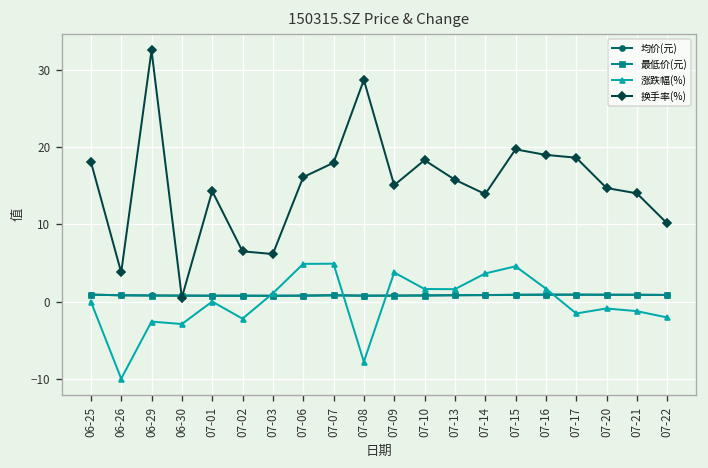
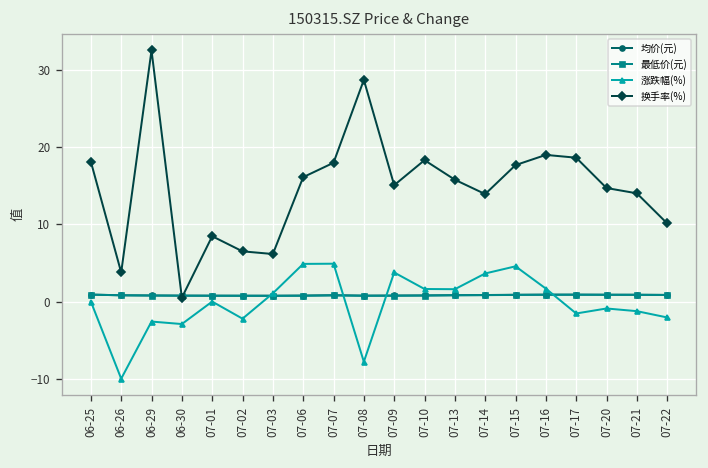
  {
    "换手率(%)": {
      "06-25": 18,
      "06-26": 4,
      "06-29": 32,
-     "07-01": 14,
+     "07-01": 8,
      "07-02": 6,
      "07-03": 6,
      "07-06": 16,
      "07-07": 18,
      "07-08": 29,
      "07-09": 15,
      "07-10": 18,
      "07-13": 16,
      "07-14": 14,
-     "07-15": 20,
+     "07-15": 18,
      "07-16": 19,
      "07-17": 19,
      "07-20": 15,
      "07-21": 14,
      "07-22": 10
    }
  }
